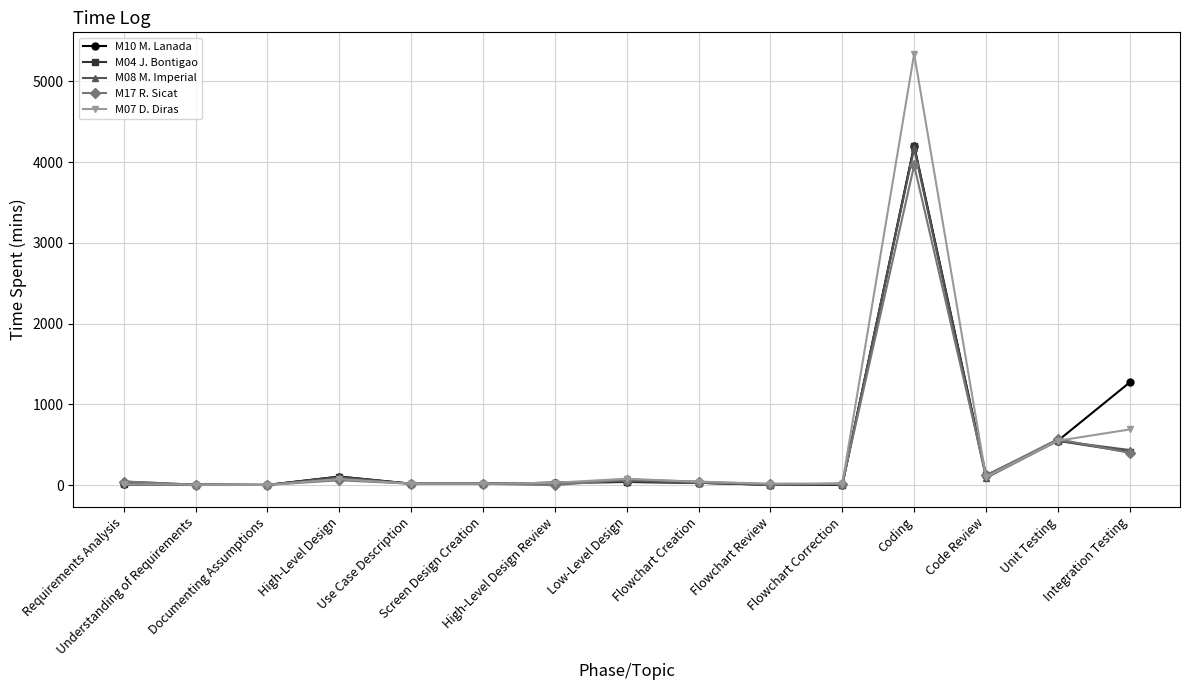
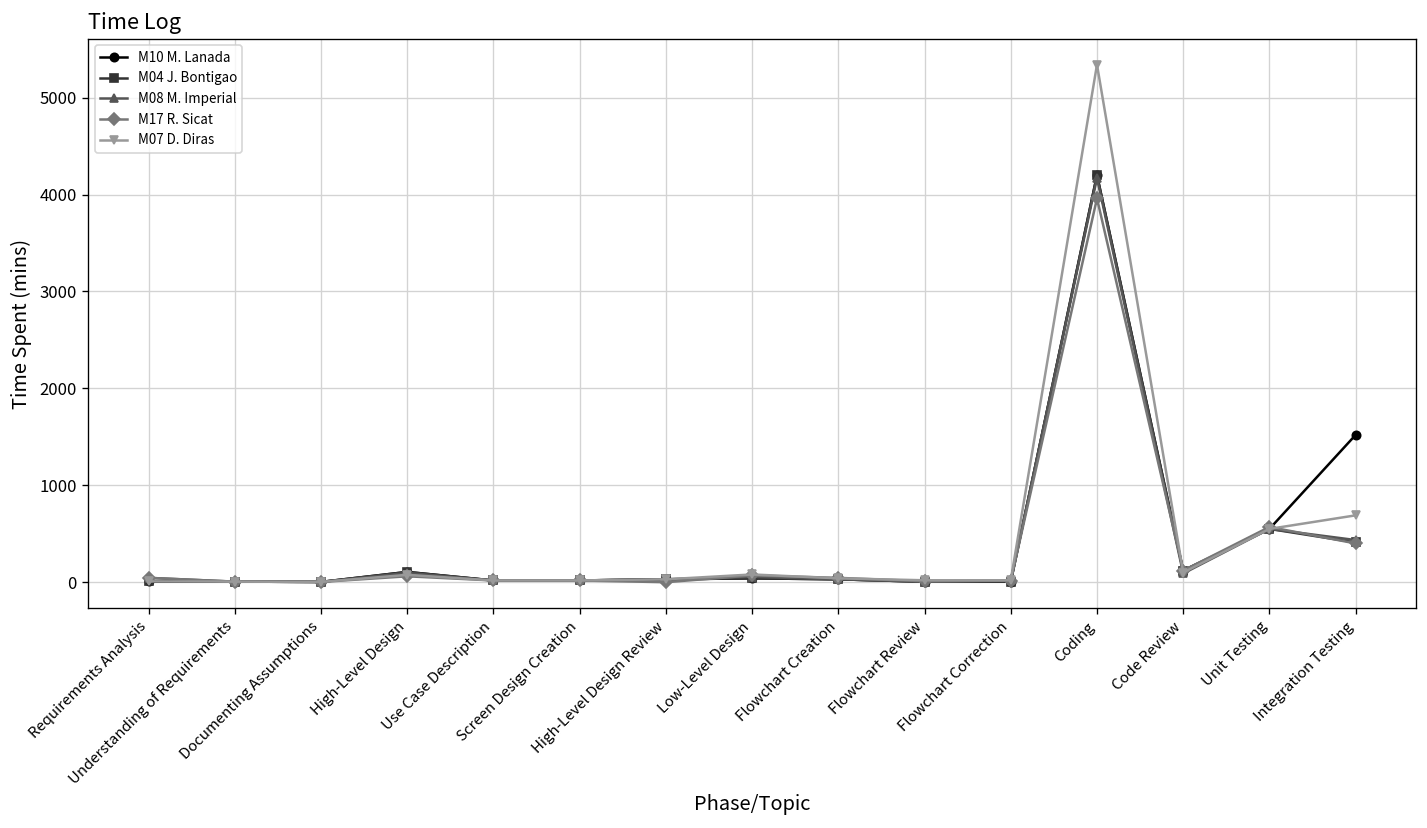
  {
    "M10 M. Lanada": {
-     "Integration Testing": 1300
+     "Integration Testing": 1500
    }
  }
